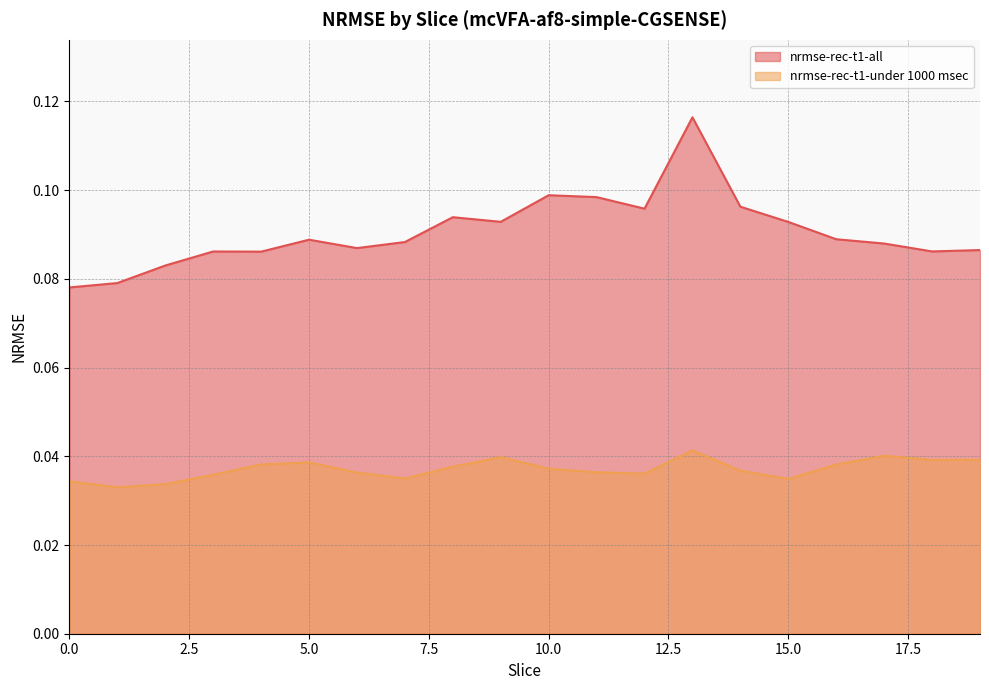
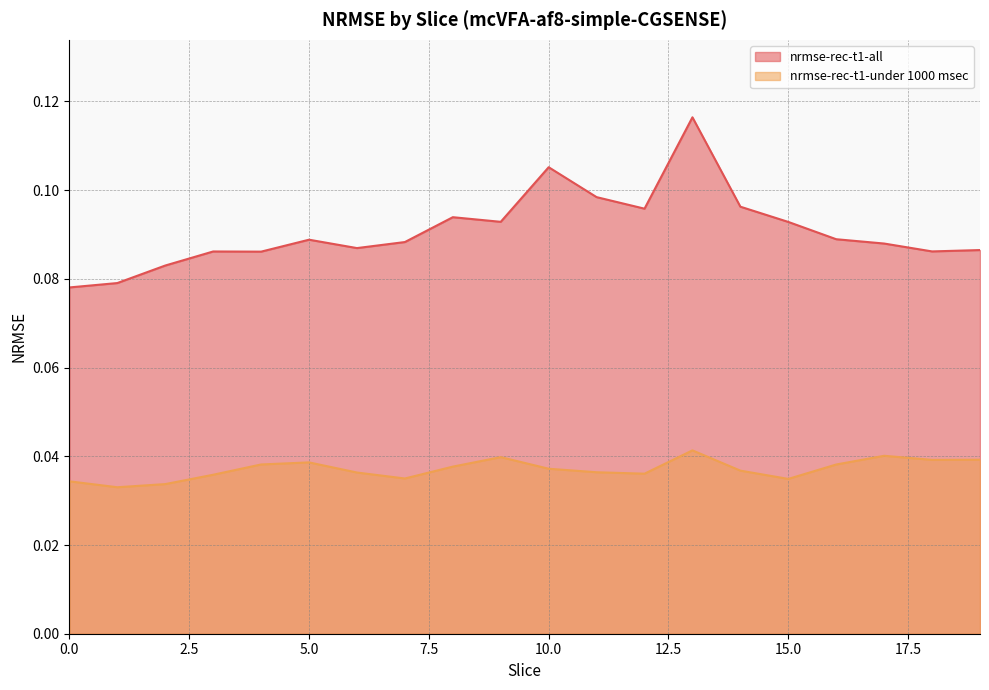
  {
    "nrmse-rec-t1-all": {
      "0.0": 0.078,
      "5.0": 0.089,
-     "10.0": 0.099,
+     "10.0": 0.105,
      "15.0": 0.093
    },
    "nrmse-rec-t1-under 1000 msec": {
      "0.0": 0.034,
      "5.0": 0.039,
      "10.0": 0.037,
      "15.0": 0.035
    }
  }
